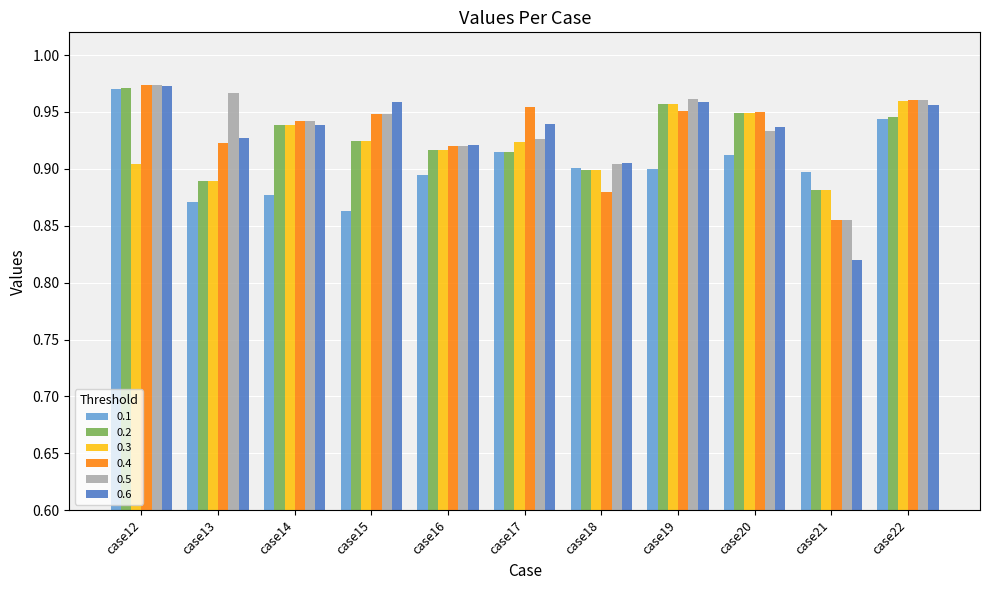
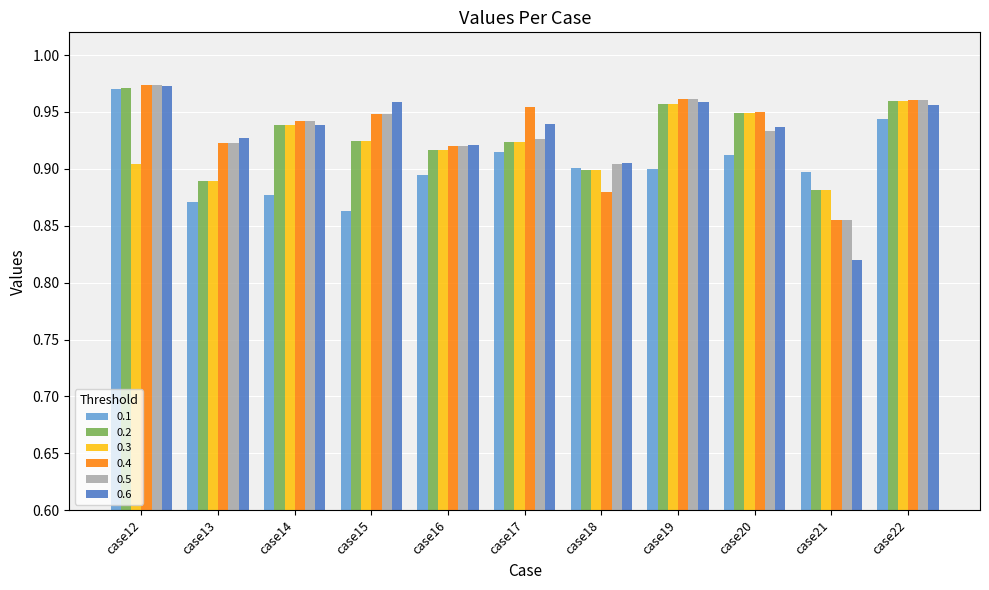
  {
    "0.2": {
      "case12": 0.971,
      "case13": 0.890,
      "case14": 0.939,
      "case15": 0.925,
      "case16": 0.916,
-     "case17": 0.915,
+     "case17": 0.923,
      "case18": 0.899,
      "case19": 0.957,
      "case20": 0.949,
      "case21": 0.881,
-     "case22": 0.945
+     "case22": 0.959
    },
    "0.3": {
      "case12": 0.904,
      "case13": 0.890,
      "case14": 0.939,
      "case15": 0.925,
      "case16": 0.916,
      "case17": 0.923,
      "case18": 0.899,
      "case19": 0.957,
      "case20": 0.949,
      "case21": 0.881,
      "case22": 0.959
    },
    "0.4": {
      "case12": 0.973,
      "case13": 0.923,
      "case14": 0.942,
      "case15": 0.948,
      "case16": 0.920,
      "case17": 0.954,
      "case18": 0.880,
-     "case19": 0.951,
+     "case19": 0.961,
      "case20": 0.950,
      "case21": 0.855,
      "case22": 0.960
    },
    "0.5": {
      "case12": 0.973,
-     "case13": 0.966,
+     "case13": 0.923,
      "case14": 0.942,
      "case15": 0.948,
      "case16": 0.920,
      "case17": 0.926,
      "case18": 0.904,
      "case19": 0.961,
      "case20": 0.933,
      "case21": 0.855,
      "case22": 0.960
    }
  }
